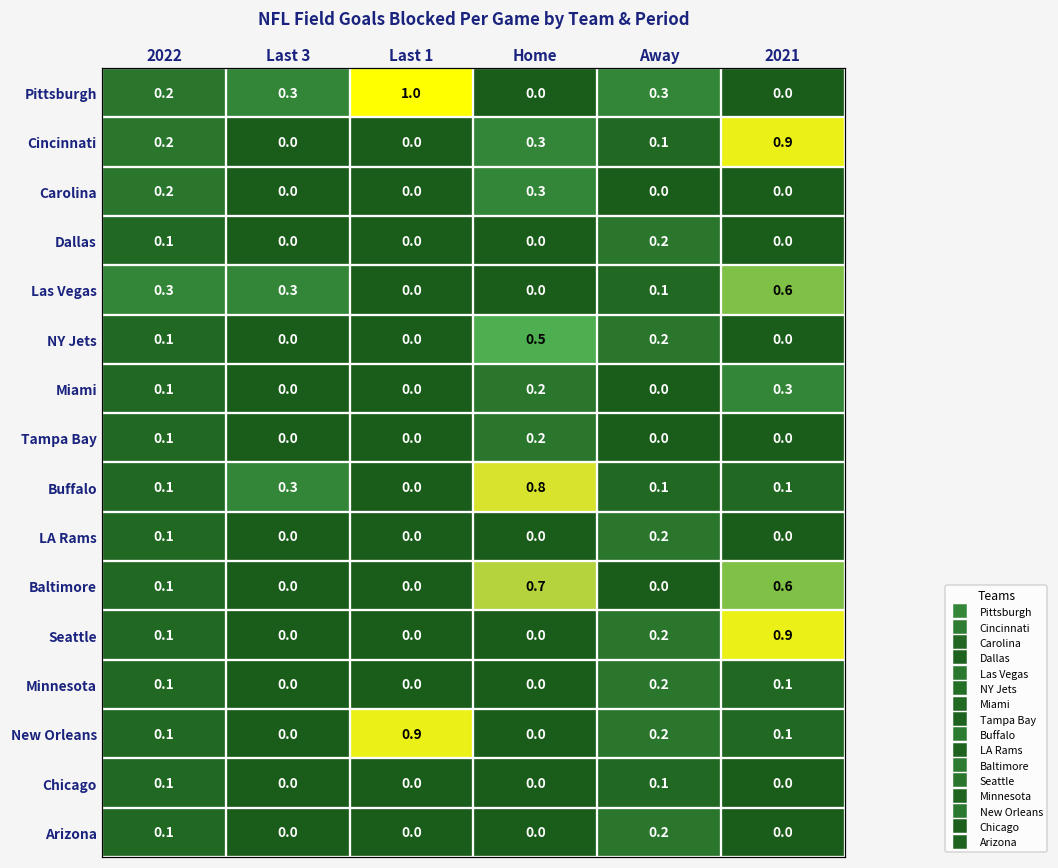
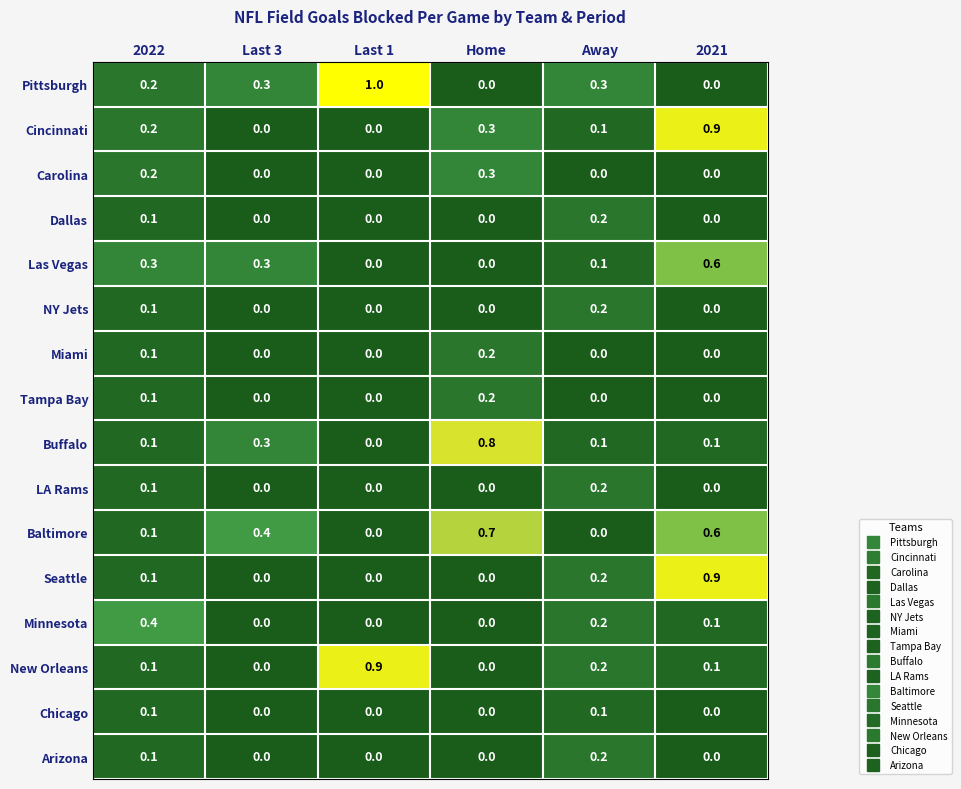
  {
    "Pittsburgh": {
      "2022": 0.2,
      "Last 3": 0.3,
      "Last 1": 1.0,
      "Home": 0.0,
      "Away": 0.3,
      "2021": 0.0
    },
    "Cincinnati": {
      "2022": 0.2,
      "Last 3": 0.0,
      "Last 1": 0.0,
      "Home": 0.3,
      "Away": 0.1,
      "2021": 0.9
    },
    "Carolina": {
      "2022": 0.2,
      "Last 3": 0.0,
      "Last 1": 0.0,
      "Home": 0.3,
      "Away": 0.0,
      "2021": 0.0
    },
    "Dallas": {
      "2022": 0.1,
      "Last 3": 0.0,
      "Last 1": 0.0,
      "Home": 0.0,
      "Away": 0.2,
      "2021": 0.0
    },
    "Las Vegas": {
      "2022": 0.3,
      "Last 3": 0.3,
      "Last 1": 0.0,
      "Home": 0.0,
      "Away": 0.1,
      "2021": 0.6
    },
    "NY Jets": {
      "2022": 0.1,
      "Last 3": 0.0,
      "Last 1": 0.0,
-     "Home": 0.5,
+     "Home": 0.0,
      "Away": 0.2,
      "2021": 0.0
    },
    "Miami": {
      "2022": 0.1,
      "Last 3": 0.0,
      "Last 1": 0.0,
      "Home": 0.2,
      "Away": 0.0,
-     "2021": 0.3
+     "2021": 0.0
    },
    "Tampa Bay": {
      "2022": 0.1,
      "Last 3": 0.0,
      "Last 1": 0.0,
      "Home": 0.2,
      "Away": 0.0,
      "2021": 0.0
    },
    "Buffalo": {
      "2022": 0.1,
      "Last 3": 0.3,
      "Last 1": 0.0,
      "Home": 0.8,
      "Away": 0.1,
      "2021": 0.1
    },
    "LA Rams": {
      "2022": 0.1,
      "Last 3": 0.0,
      "Last 1": 0.0,
      "Home": 0.0,
      "Away": 0.2,
      "2021": 0.0
    },
    "Baltimore": {
      "2022": 0.1,
-     "Last 3": 0.0,
+     "Last 3": 0.4,
      "Last 1": 0.0,
      "Home": 0.7,
      "Away": 0.0,
      "2021": 0.6
    },
    "Seattle": {
      "2022": 0.1,
      "Last 3": 0.0,
      "Last 1": 0.0,
      "Home": 0.0,
      "Away": 0.2,
      "2021": 0.9
    },
    "Minnesota": {
-     "2022": 0.1,
+     "2022": 0.4,
      "Last 3": 0.0,
      "Last 1": 0.0,
      "Home": 0.0,
      "Away": 0.2,
      "2021": 0.1
    },
    "New Orleans": {
      "2022": 0.1,
      "Last 3": 0.0,
      "Last 1": 0.9,
      "Home": 0.0,
      "Away": 0.2,
      "2021": 0.1
    },
    "Chicago": {
      "2022": 0.1,
      "Last 3": 0.0,
      "Last 1": 0.0,
      "Home": 0.0,
      "Away": 0.1,
      "2021": 0.0
    },
    "Arizona": {
      "2022": 0.1,
      "Last 3": 0.0,
      "Last 1": 0.0,
      "Home": 0.0,
      "Away": 0.2,
      "2021": 0.0
    }
  }
